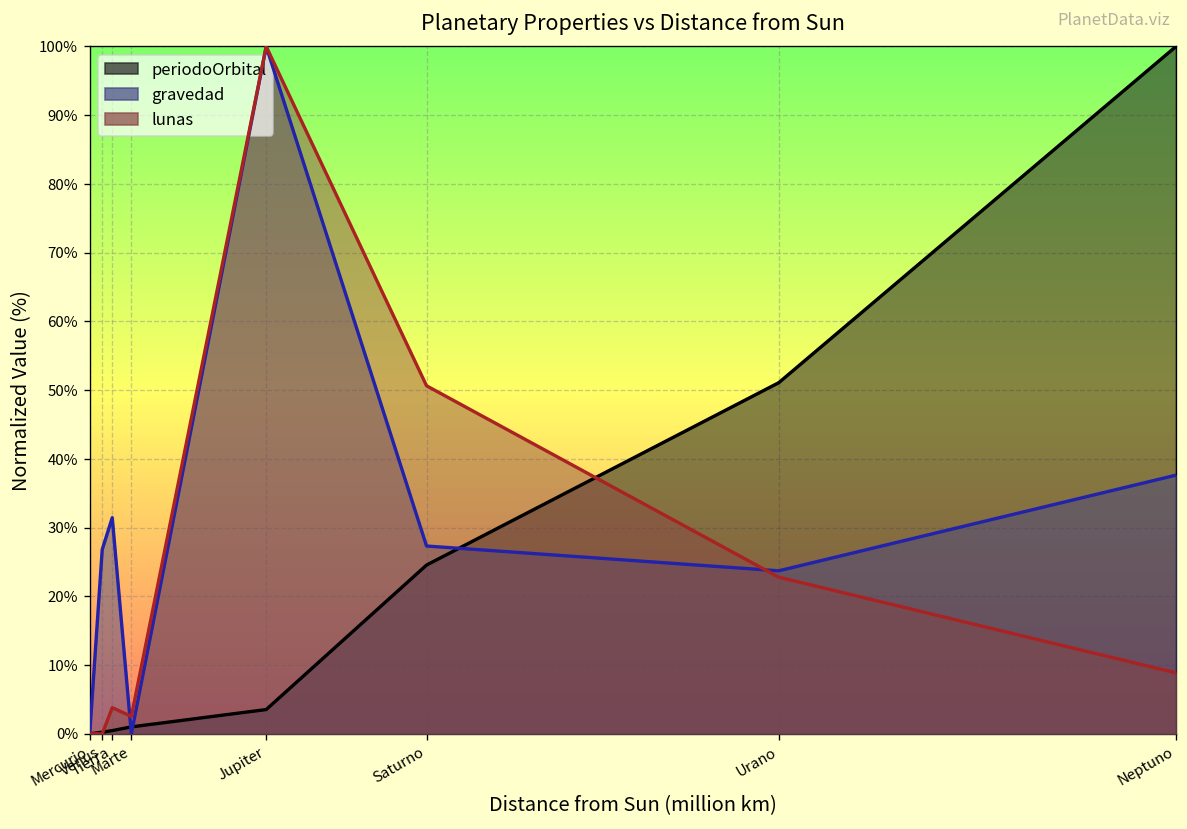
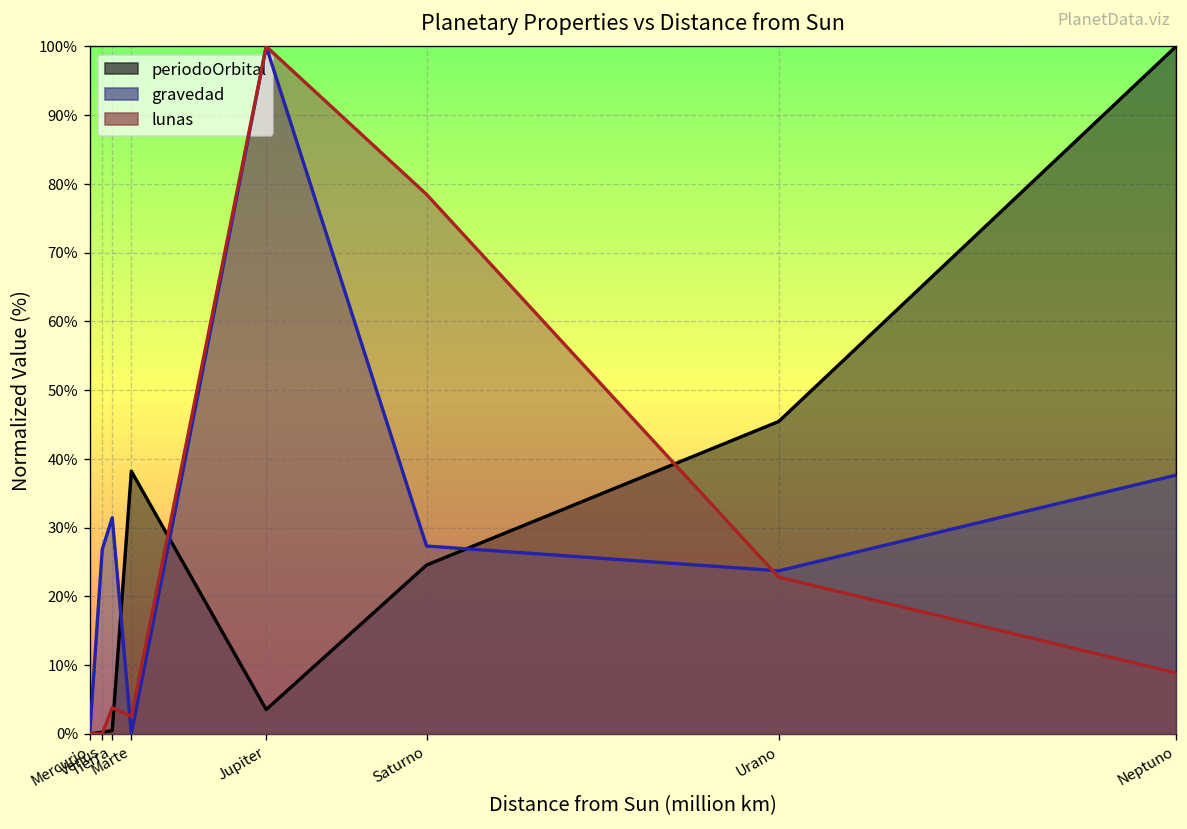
  {
    "periodoOrbital": {
      "Tierra": "0%",
-     "Marte": "1%",
+     "Marte": "38%",
      "Jupiter": "4%",
      "Saturno": "25%",
-     "Urano": "51%",
+     "Urano": "45%",
      "Neptuno": "100%"
    },
    "gravedad": {
      "Venus": "27%",
      "Tierra": "31%",
      "Marte": "0%",
      "Saturno": "27%",
      "Urano": "24%",
      "Neptuno": "38%"
    },
    "lunas": {
      "Tierra": "4%",
      "Marte": "3%",
-     "Saturno": "51%",
+     "Saturno": "78%",
      "Urano": "23%",
      "Neptuno": "9%"
    }
  }
